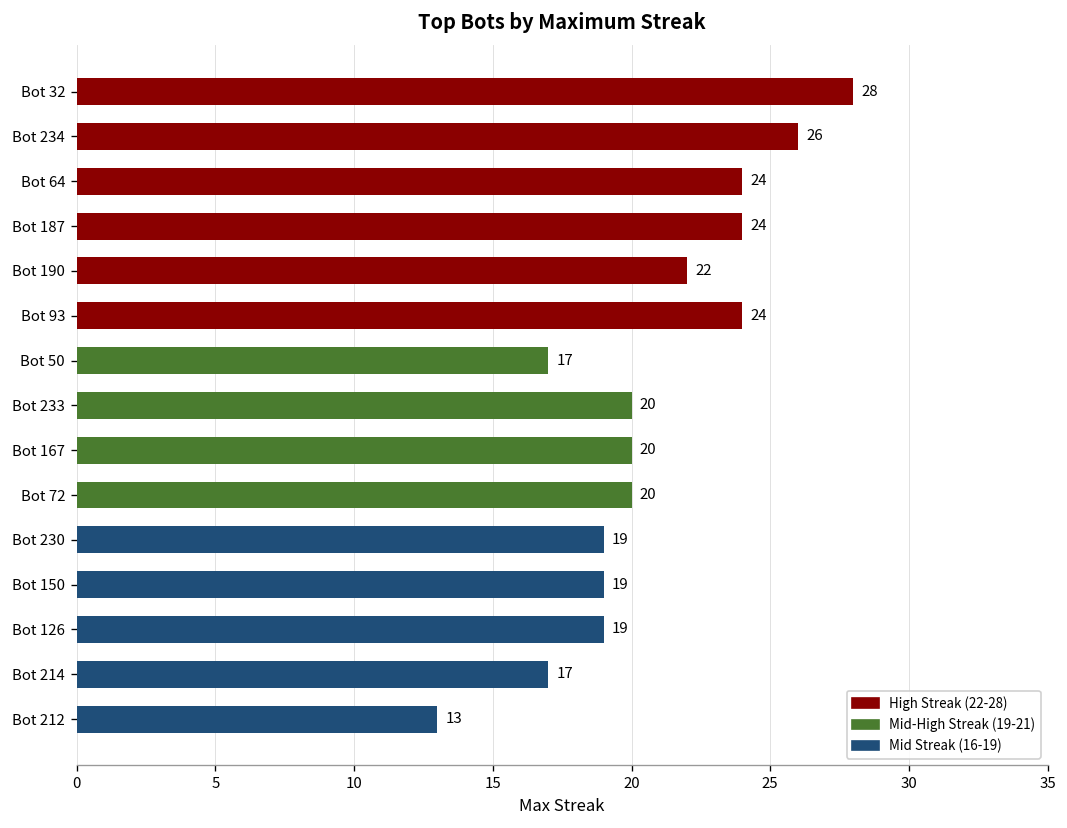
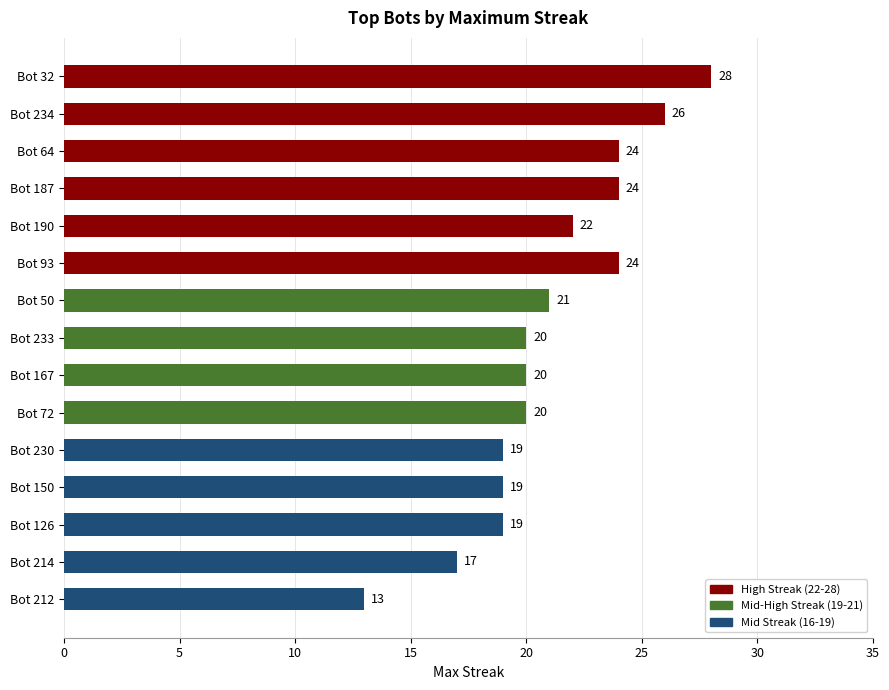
  {
    "Bot 32": 28,
    "Bot 234": 26,
    "Bot 64": 24,
    "Bot 187": 24,
    "Bot 190": 22,
    "Bot 93": 24,
-   "Bot 50": 17,
+   "Bot 50": 21,
    "Bot 233": 20,
    "Bot 167": 20,
    "Bot 72": 20,
    "Bot 230": 19,
    "Bot 150": 19,
    "Bot 126": 19,
    "Bot 214": 17,
    "Bot 212": 13
  }
